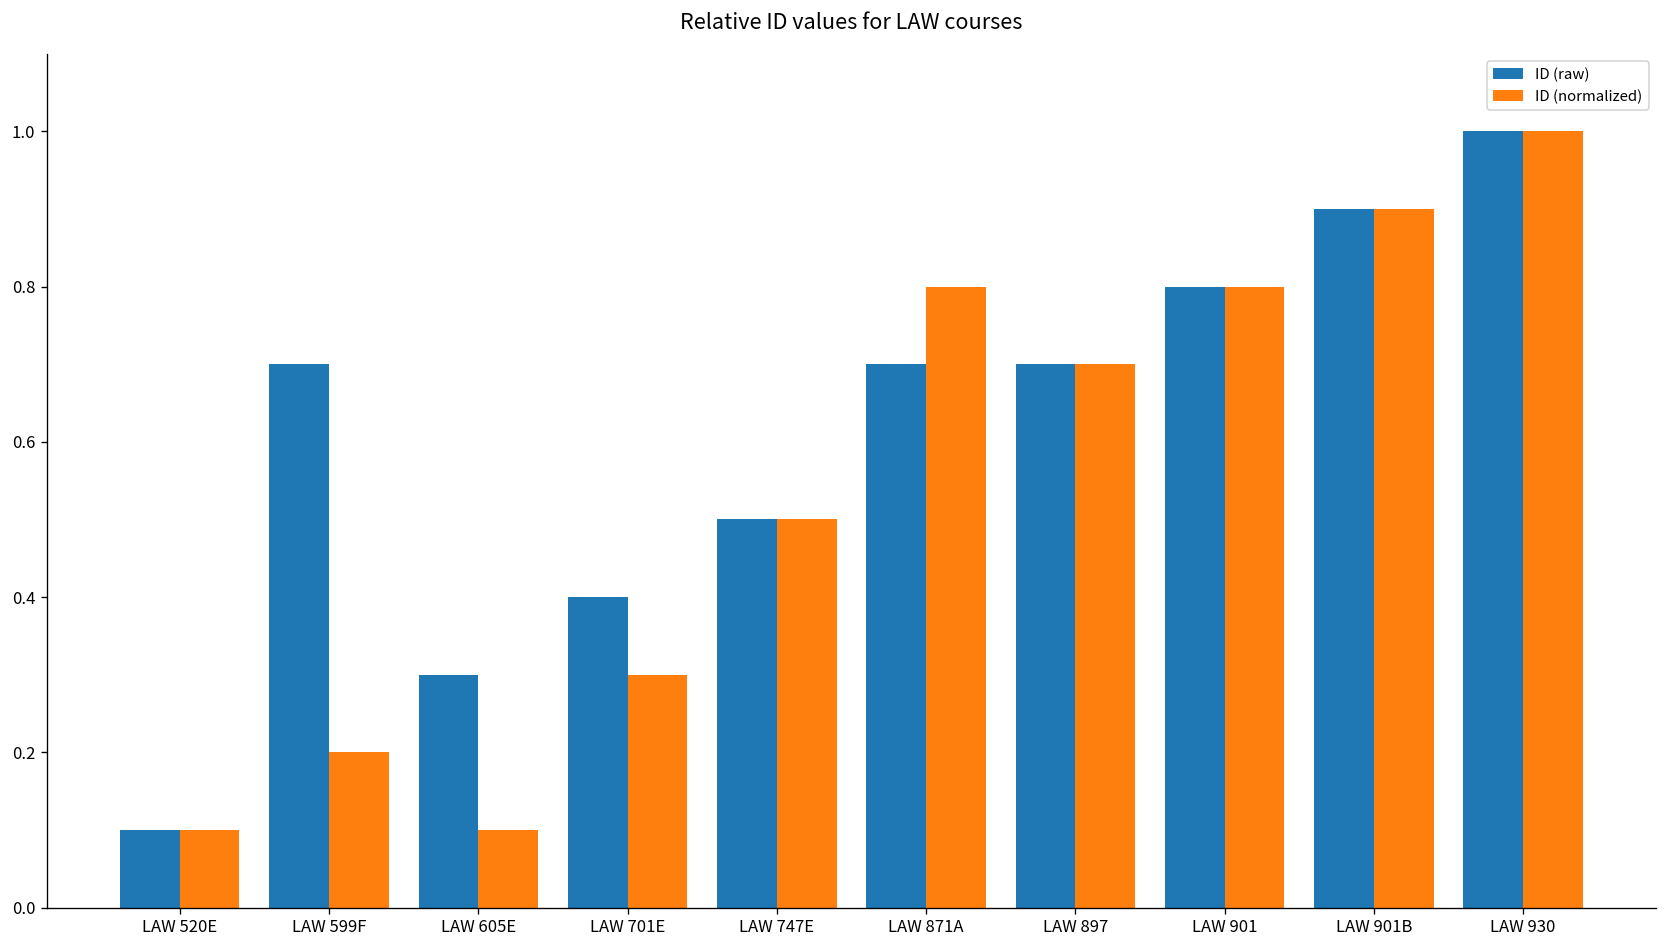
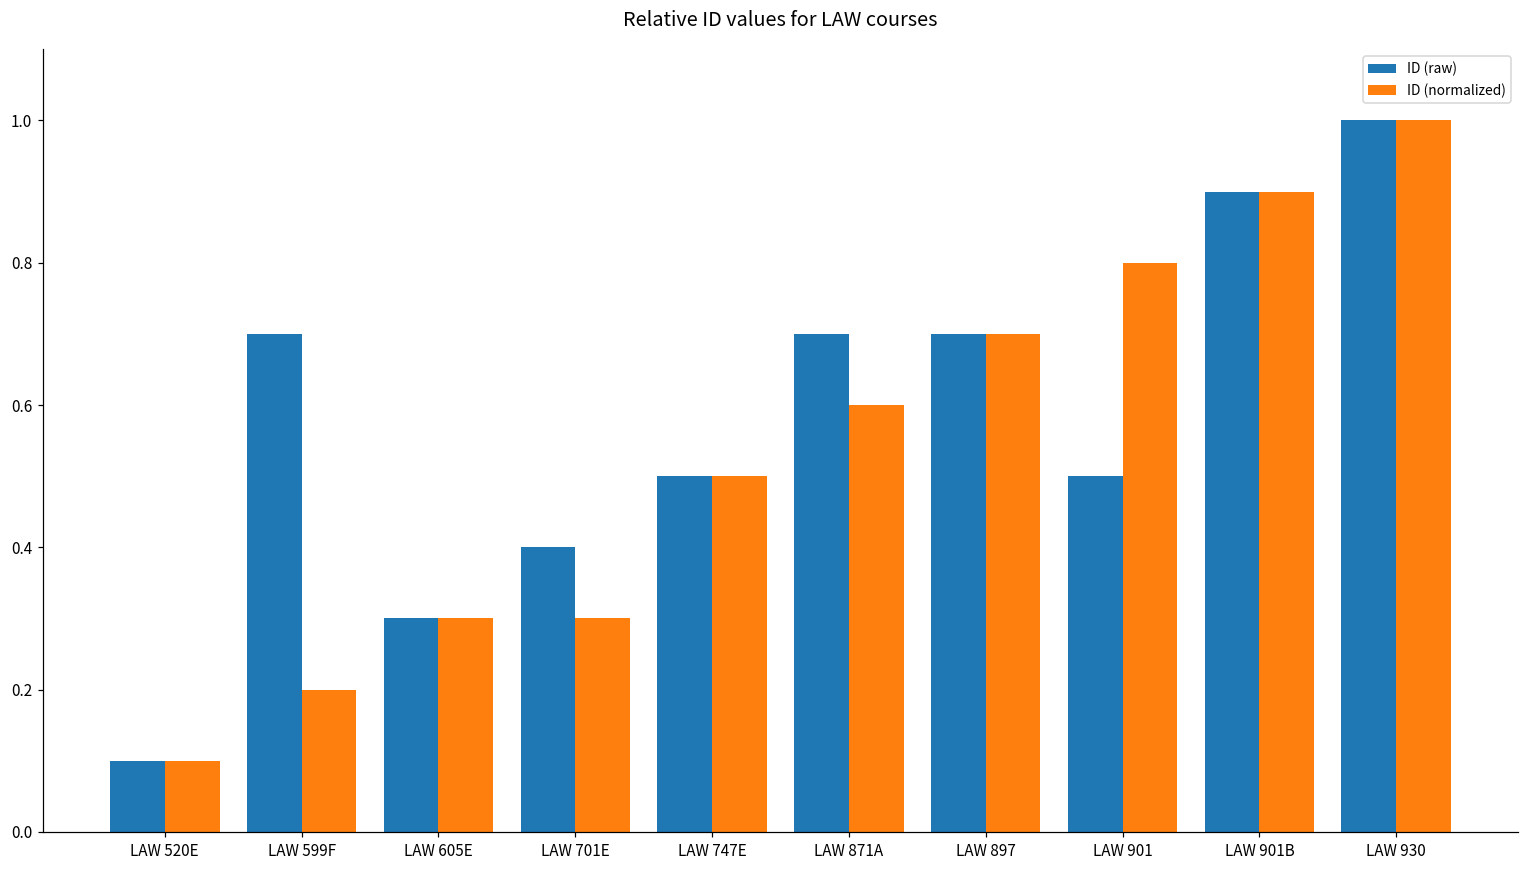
  {
    "ID (raw)": {
      "LAW 520E": 0.10,
      "LAW 599F": 0.70,
      "LAW 605E": 0.30,
      "LAW 701E": 0.40,
      "LAW 747E": 0.50,
      "LAW 871A": 0.70,
      "LAW 897": 0.70,
-     "LAW 901": 0.80,
+     "LAW 901": 0.50,
      "LAW 901B": 0.90,
      "LAW 930": 1.00
    },
    "ID (normalized)": {
      "LAW 520E": 0.1,
      "LAW 599F": 0.2,
-     "LAW 605E": 0.1,
+     "LAW 605E": 0.3,
      "LAW 701E": 0.3,
      "LAW 747E": 0.5,
-     "LAW 871A": 0.8,
+     "LAW 871A": 0.6,
      "LAW 897": 0.7,
      "LAW 901": 0.8,
      "LAW 901B": 0.9,
      "LAW 930": 1.0
    }
  }
